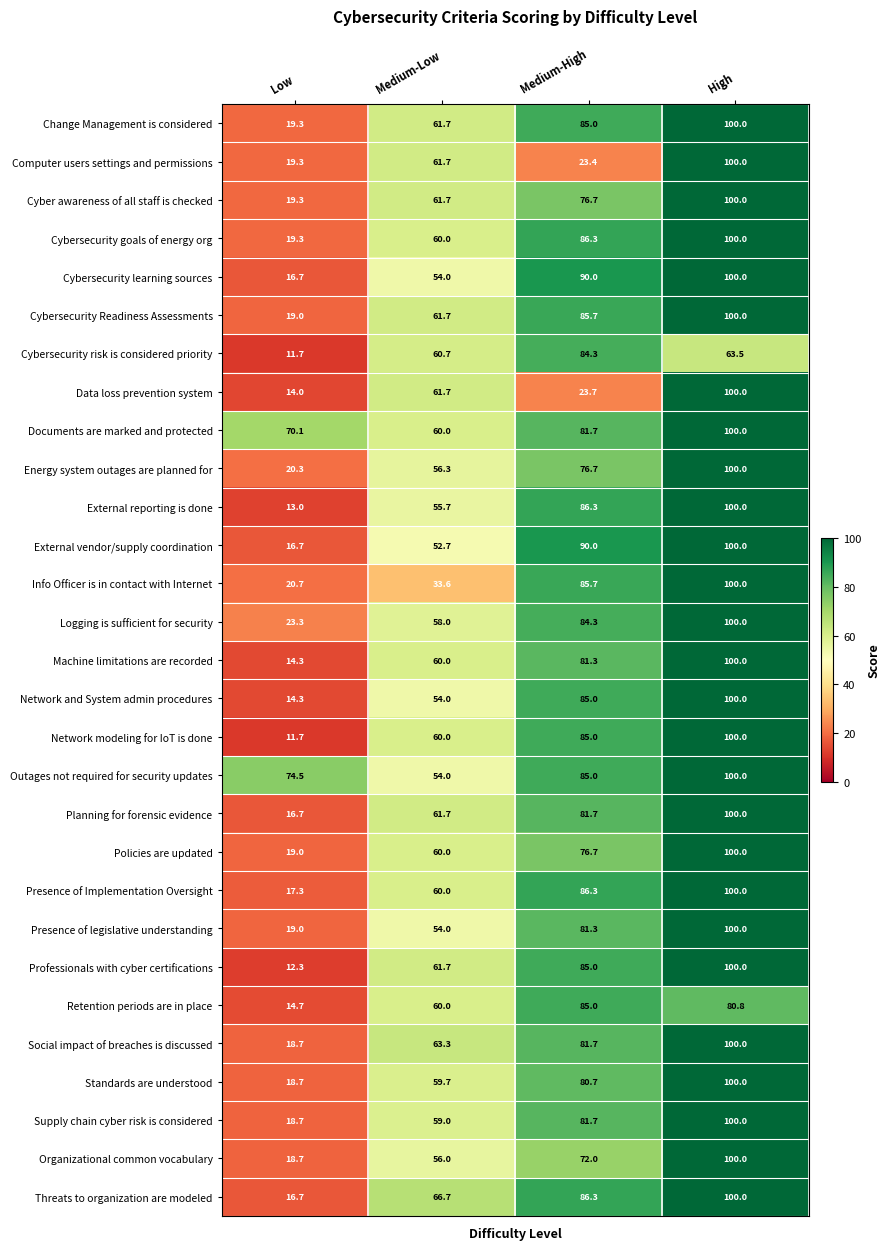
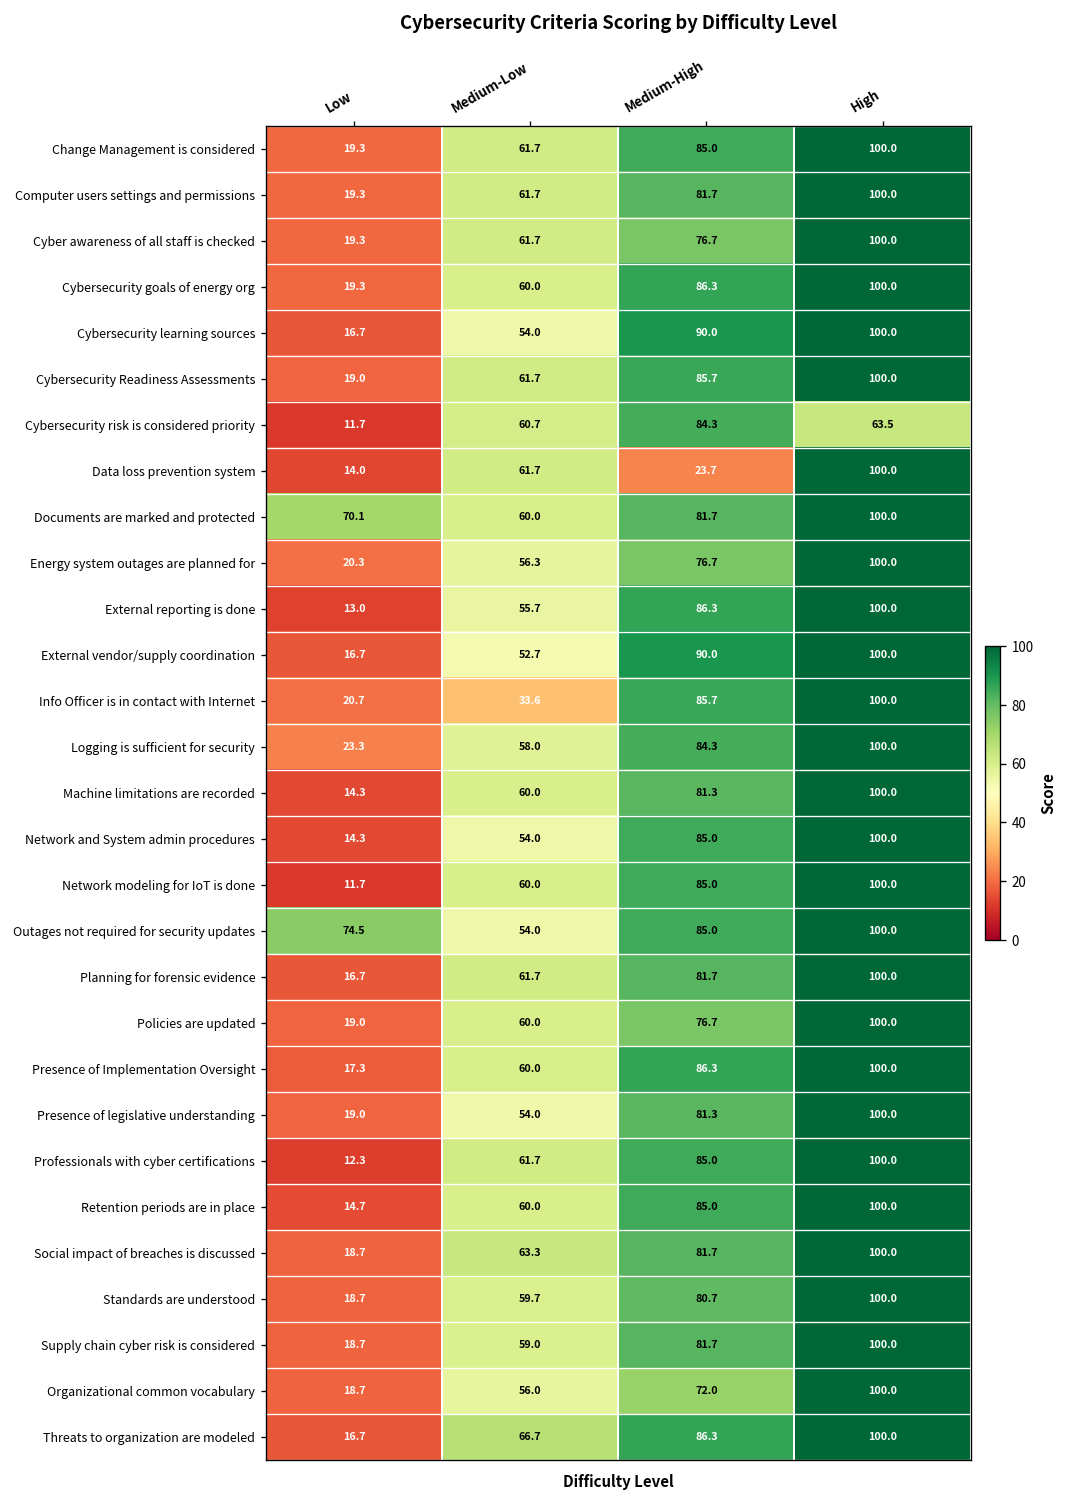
  {
    "Change Management is considered": {
      "Low": 19.3,
      "Medium-Low": 61.7,
      "Medium-High": 85.0,
      "High": 100.0
    },
    "Computer users settings and permissions": {
      "Low": 19.3,
      "Medium-Low": 61.7,
-     "Medium-High": 23.4,
+     "Medium-High": 81.7,
      "High": 100.0
    },
    "Cyber awareness of all staff is checked": {
      "Low": 19.3,
      "Medium-Low": 61.7,
      "Medium-High": 76.7,
      "High": 100.0
    },
    "Cybersecurity goals of energy org": {
      "Low": 19.3,
      "Medium-Low": 60.0,
      "Medium-High": 86.3,
      "High": 100.0
    },
    "Cybersecurity learning sources": {
      "Low": 16.7,
      "Medium-Low": 54.0,
      "Medium-High": 90.0,
      "High": 100.0
    },
    "Cybersecurity Readiness Assessments": {
      "Low": 19.0,
      "Medium-Low": 61.7,
      "Medium-High": 85.7,
      "High": 100.0
    },
    "Cybersecurity risk is considered priority": {
      "Low": 11.7,
      "Medium-Low": 60.7,
      "Medium-High": 84.3,
      "High": 63.5
    },
    "Data loss prevention system": {
      "Low": 14.0,
      "Medium-Low": 61.7,
      "Medium-High": 23.7,
      "High": 100.0
    },
    "Documents are marked and protected": {
      "Low": 70.1,
      "Medium-Low": 60.0,
      "Medium-High": 81.7,
      "High": 100.0
    },
    "Energy system outages are planned for": {
      "Low": 20.3,
      "Medium-Low": 56.3,
      "Medium-High": 76.7,
      "High": 100.0
    },
    "External reporting is done": {
      "Low": 13.0,
      "Medium-Low": 55.7,
      "Medium-High": 86.3,
      "High": 100.0
    },
    "External vendor/supply coordination": {
      "Low": 16.7,
      "Medium-Low": 52.7,
      "Medium-High": 90.0,
      "High": 100.0
    },
    "Info Officer is in contact with Internet": {
      "Low": 20.7,
      "Medium-Low": 33.6,
      "Medium-High": 85.7,
      "High": 100.0
    },
    "Logging is sufficient for security": {
      "Low": 23.3,
      "Medium-Low": 58.0,
      "Medium-High": 84.3,
      "High": 100.0
    },
    "Machine limitations are recorded": {
      "Low": 14.3,
      "Medium-Low": 60.0,
      "Medium-High": 81.3,
      "High": 100.0
    },
    "Network and System admin procedures": {
      "Low": 14.3,
      "Medium-Low": 54.0,
      "Medium-High": 85.0,
      "High": 100.0
    },
    "Network modeling for IoT is done": {
      "Low": 11.7,
      "Medium-Low": 60.0,
      "Medium-High": 85.0,
      "High": 100.0
    },
    "Outages not required for security updates": {
      "Low": 74.5,
      "Medium-Low": 54.0,
      "Medium-High": 85.0,
      "High": 100.0
    },
    "Planning for forensic evidence": {
      "Low": 16.7,
      "Medium-Low": 61.7,
      "Medium-High": 81.7,
      "High": 100.0
    },
    "Policies are updated": {
      "Low": 19.0,
      "Medium-Low": 60.0,
      "Medium-High": 76.7,
      "High": 100.0
    },
    "Presence of Implementation Oversight": {
      "Low": 17.3,
      "Medium-Low": 60.0,
      "Medium-High": 86.3,
      "High": 100.0
    },
    "Presence of legislative understanding": {
      "Low": 19.0,
      "Medium-Low": 54.0,
      "Medium-High": 81.3,
      "High": 100.0
    },
    "Professionals with cyber certifications": {
      "Low": 12.3,
      "Medium-Low": 61.7,
      "Medium-High": 85.0,
      "High": 100.0
    },
    "Retention periods are in place": {
      "Low": 14.7,
      "Medium-Low": 60.0,
      "Medium-High": 85.0,
-     "High": 80.8
+     "High": 100.0
    },
    "Social impact of breaches is discussed": {
      "Low": 18.7,
      "Medium-Low": 63.3,
      "Medium-High": 81.7,
      "High": 100.0
    },
    "Standards are understood": {
      "Low": 18.7,
      "Medium-Low": 59.7,
      "Medium-High": 80.7,
      "High": 100.0
    },
    "Supply chain cyber risk is considered": {
      "Low": 18.7,
      "Medium-Low": 59.0,
      "Medium-High": 81.7,
      "High": 100.0
    },
    "Organizational common vocabulary": {
      "Low": 18.7,
      "Medium-Low": 56.0,
      "Medium-High": 72.0,
      "High": 100.0
    },
    "Threats to organization are modeled": {
      "Low": 16.7,
      "Medium-Low": 66.7,
      "Medium-High": 86.3,
      "High": 100.0
    }
  }
